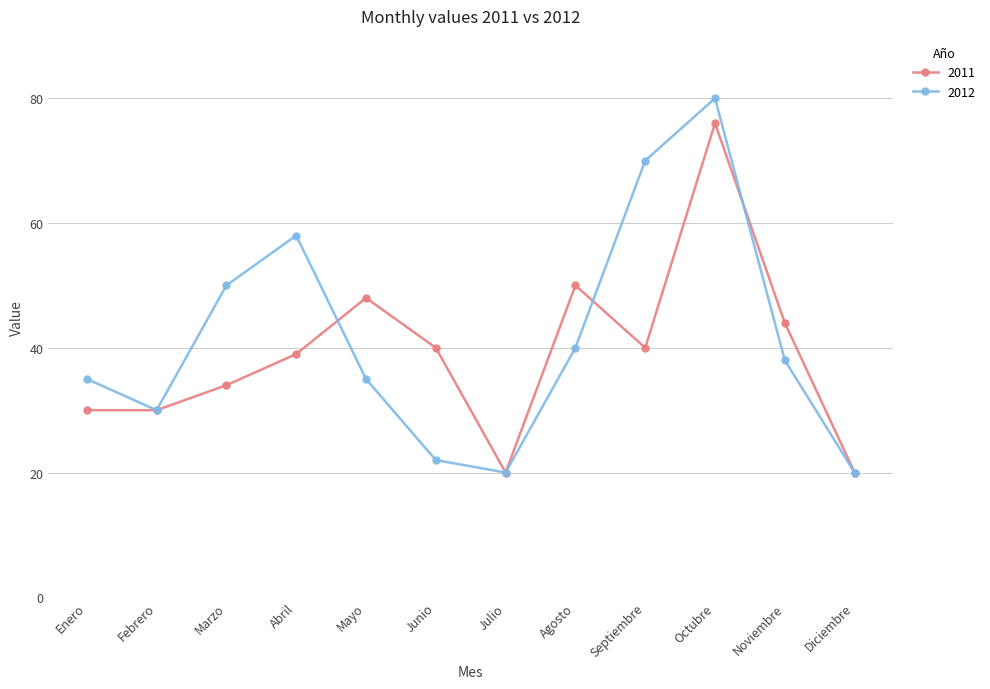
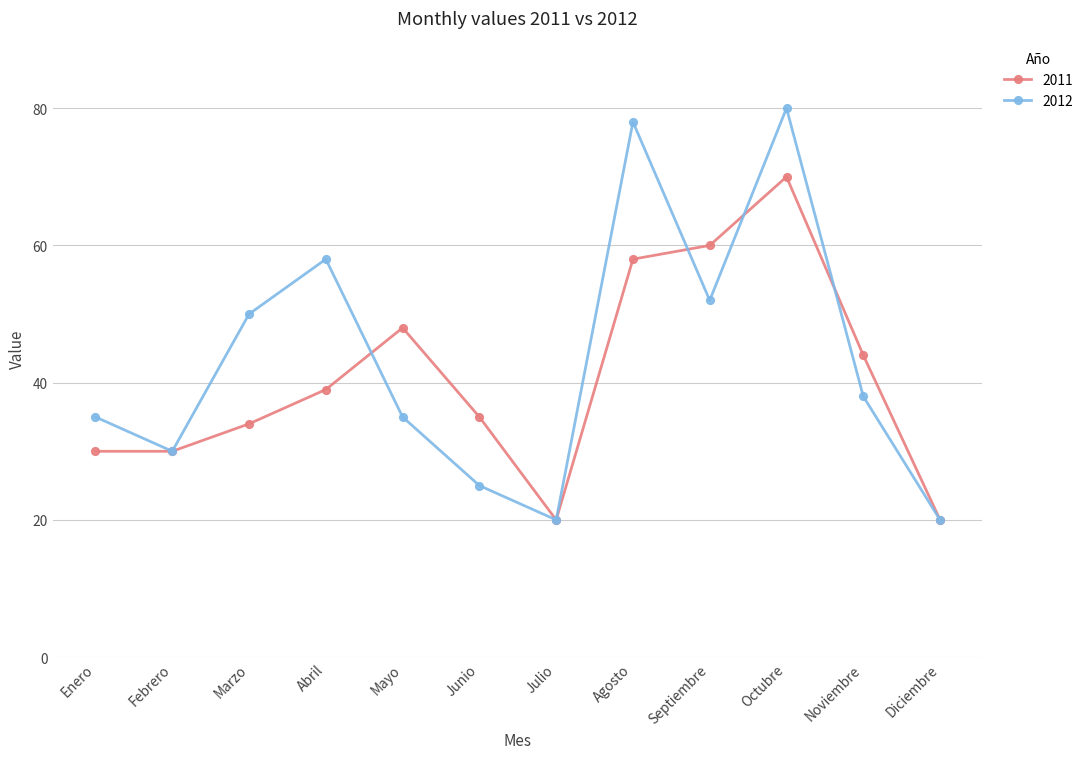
  {
    "2011": {
      "Enero": 30,
      "Marzo": 34,
      "Abril": 39,
      "Mayo": 48,
-     "Junio": 40,
-     "Agosto": 50,
-     "Septiembre": 40,
-     "Octubre": 76,
+     "Junio": 35,
+     "Agosto": 58,
+     "Septiembre": 60,
+     "Octubre": 70,
      "Noviembre": 44
    },
    "2012": {
      "Enero": 35,
      "Marzo": 50,
      "Abril": 58,
      "Mayo": 35,
-     "Junio": 22,
-     "Agosto": 40,
-     "Septiembre": 70,
+     "Junio": 25,
+     "Agosto": 78,
+     "Septiembre": 52,
      "Octubre": 80,
      "Noviembre": 38
    }
  }
